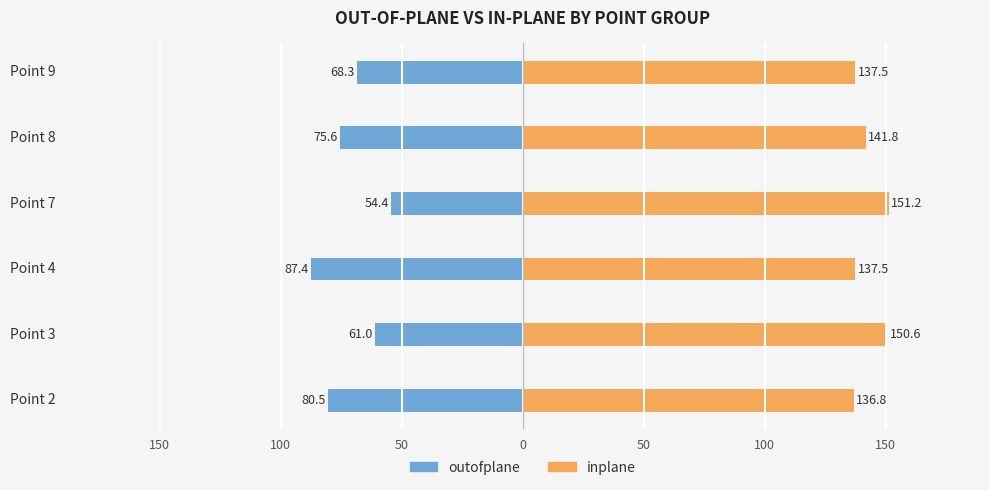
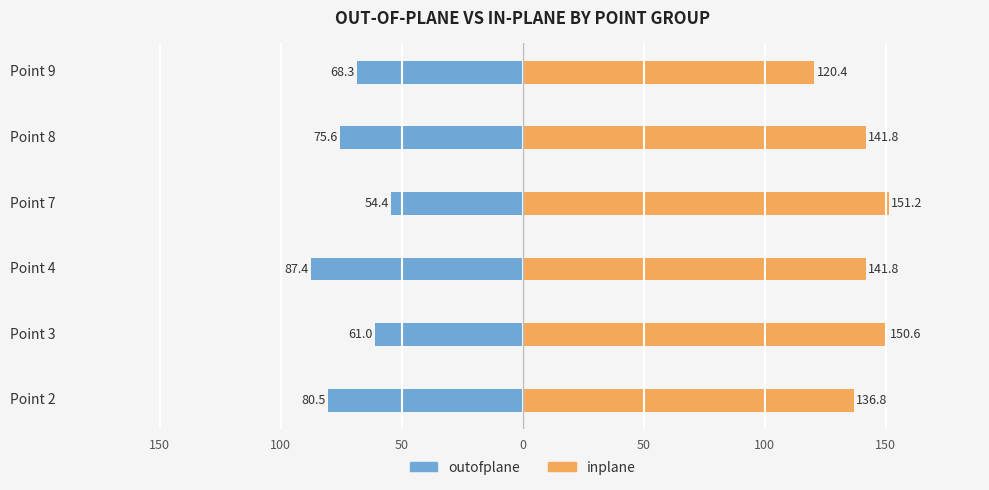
  {
    "inplane": {
-     "Point 9": 137.5,
+     "Point 9": 120.4,
      "Point 8": 141.8,
      "Point 7": 151.2,
-     "Point 4": 137.5,
+     "Point 4": 141.8,
      "Point 3": 150.6,
      "Point 2": 136.8
    }
  }
